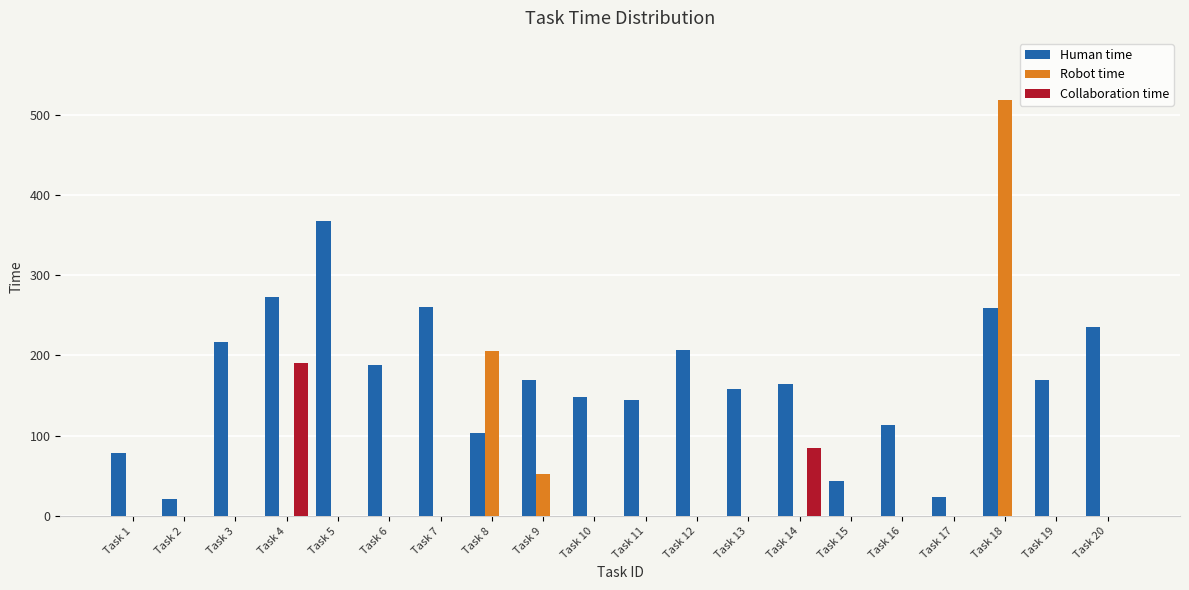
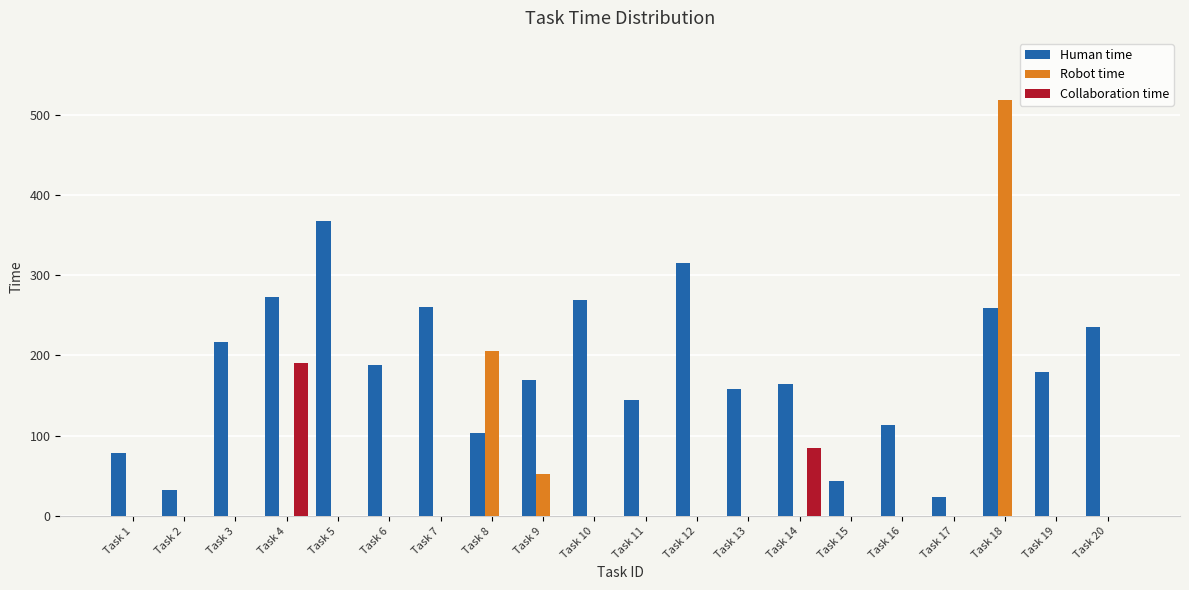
  {
    "Human time": {
      "Task 1": 80,
-     "Task 2": 20,
+     "Task 2": 30,
      "Task 3": 220,
      "Task 4": 270,
      "Task 5": 370,
      "Task 6": 190,
      "Task 7": 260,
      "Task 8": 100,
      "Task 9": 170,
-     "Task 10": 150,
+     "Task 10": 270,
      "Task 11": 150,
-     "Task 12": 210,
+     "Task 12": 320,
      "Task 13": 160,
      "Task 14": 170,
      "Task 15": 40,
      "Task 16": 110,
      "Task 17": 20,
      "Task 18": 260,
-     "Task 19": 170,
+     "Task 19": 180,
      "Task 20": 240
    },
    "Robot time": {
      "Task 1": 0,
      "Task 2": 0,
      "Task 3": 0,
      "Task 4": 0,
      "Task 5": 0,
      "Task 6": 0,
      "Task 7": 0,
      "Task 8": 210,
      "Task 9": 50,
      "Task 10": 0,
      "Task 11": 0,
      "Task 12": 0,
      "Task 13": 0,
      "Task 14": 0,
      "Task 15": 0,
      "Task 16": 0,
      "Task 17": 0,
      "Task 18": 520,
      "Task 19": 0,
      "Task 20": 0
    },
    "Collaboration time": {
      "Task 1": 0,
      "Task 2": 0,
      "Task 3": 0,
      "Task 4": 190,
      "Task 5": 0,
      "Task 6": 0,
      "Task 7": 0,
      "Task 8": 0,
      "Task 9": 0,
      "Task 10": 0,
      "Task 11": 0,
      "Task 12": 0,
      "Task 13": 0,
      "Task 14": 90,
      "Task 15": 0,
      "Task 16": 0,
      "Task 17": 0,
      "Task 18": 0,
      "Task 19": 0,
      "Task 20": 0
    }
  }
